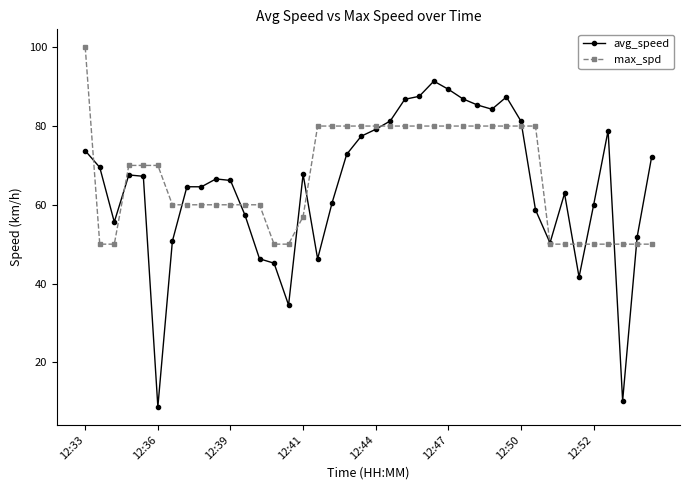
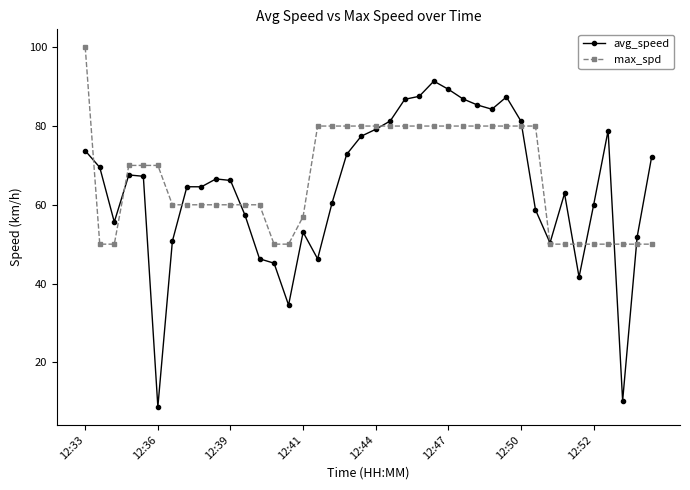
  {
    "avg_speed": {
      "12:33": 74,
-     "12:41": 68
+     "12:41": 53
    },
    "max_spd": {
      "12:33": 100,
      "12:41": 57
    }
  }
